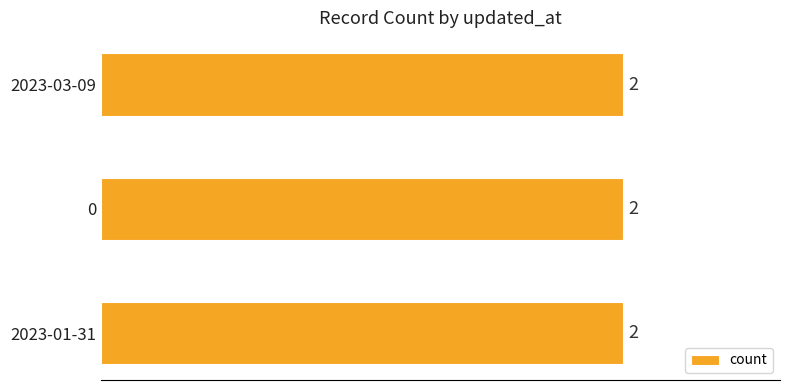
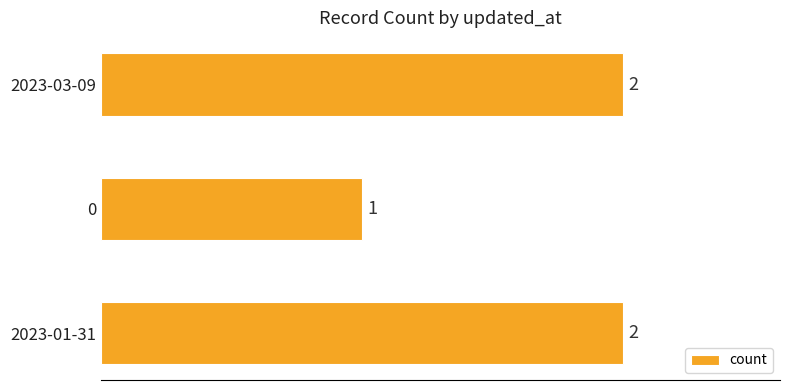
  {
    "2023-03-09": 2,
-   "0": 2,
+   "0": 1,
    "2023-01-31": 2
  }
